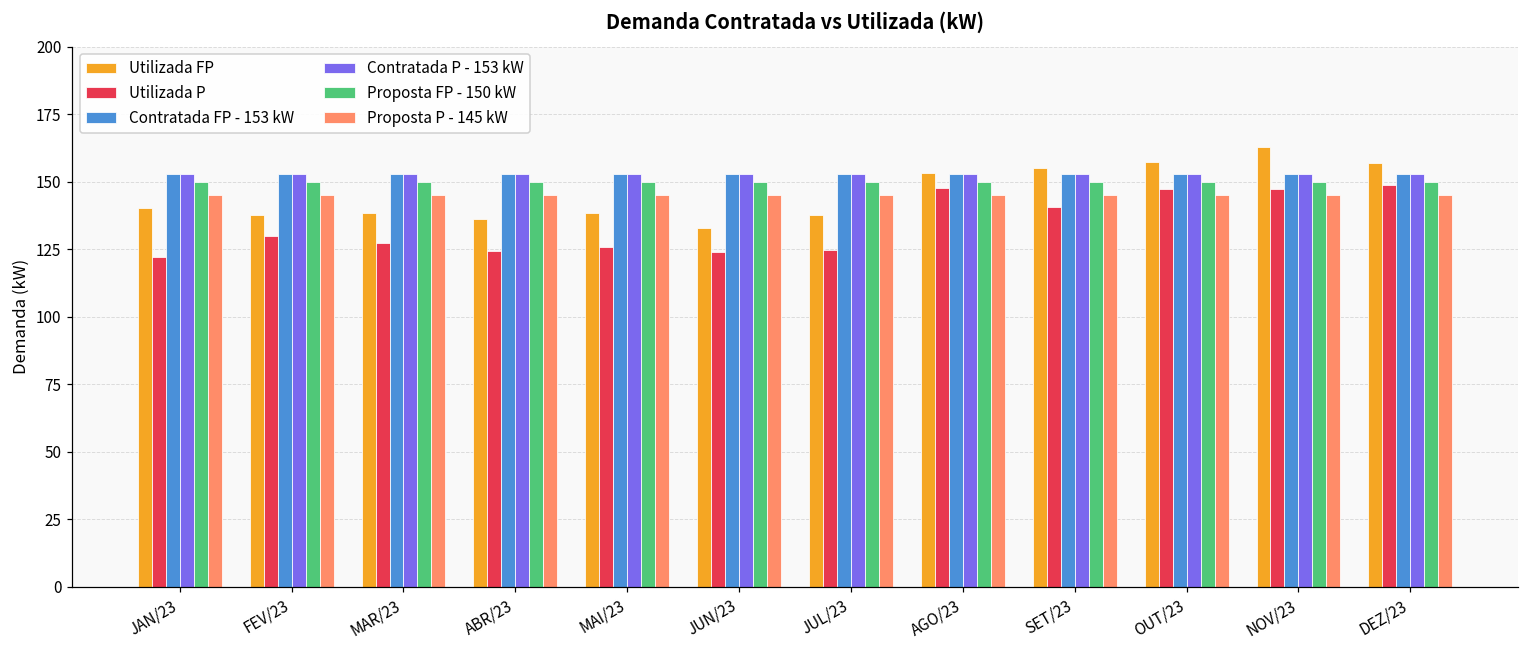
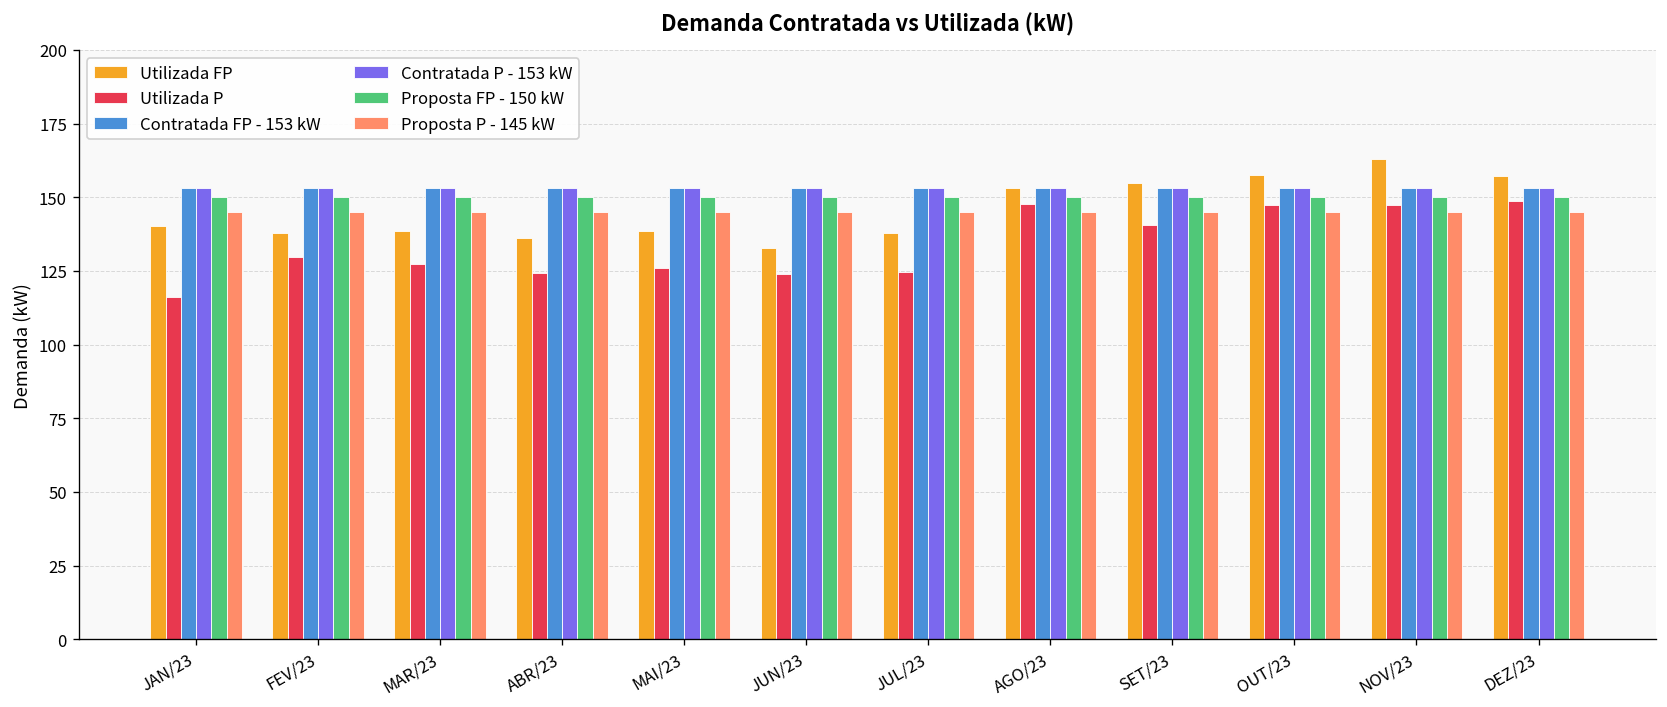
  {
    "Utilizada FP": {
      "JAN/23": 140,
      "FEV/23": 138,
      "MAR/23": 138,
      "ABR/23": 136,
      "MAI/23": 139,
      "JUN/23": 133,
      "JUL/23": 138,
      "AGO/23": 153,
      "SET/23": 155,
      "OUT/23": 158,
      "NOV/23": 163,
      "DEZ/23": 157
    },
    "Utilizada P": {
-     "JAN/23": 122,
+     "JAN/23": 116,
      "FEV/23": 130,
      "MAR/23": 127,
      "ABR/23": 124,
      "MAI/23": 126,
      "JUN/23": 124,
      "JUL/23": 125,
      "AGO/23": 148,
      "SET/23": 141,
      "OUT/23": 147,
      "NOV/23": 147,
      "DEZ/23": 149
    },
    "Contratada FP - 153 kW": {
      "JAN/23": 153,
      "FEV/23": 153,
      "MAR/23": 153,
      "ABR/23": 153,
      "MAI/23": 153,
      "JUN/23": 153,
      "JUL/23": 153,
      "AGO/23": 153,
      "SET/23": 153,
      "OUT/23": 153,
      "NOV/23": 153,
      "DEZ/23": 153
    },
    "Contratada P - 153 kW": {
      "JAN/23": 153,
      "FEV/23": 153,
      "MAR/23": 153,
      "ABR/23": 153,
      "MAI/23": 153,
      "JUN/23": 153,
      "JUL/23": 153,
      "AGO/23": 153,
      "SET/23": 153,
      "OUT/23": 153,
      "NOV/23": 153,
      "DEZ/23": 153
    },
    "Proposta FP - 150 kW": {
      "JAN/23": 150,
      "FEV/23": 150,
      "MAR/23": 150,
      "ABR/23": 150,
      "MAI/23": 150,
      "JUN/23": 150,
      "JUL/23": 150,
      "AGO/23": 150,
      "SET/23": 150,
      "OUT/23": 150,
      "NOV/23": 150,
      "DEZ/23": 150
    },
    "Proposta P - 145 kW": {
      "JAN/23": 145,
      "FEV/23": 145,
      "MAR/23": 145,
      "ABR/23": 145,
      "MAI/23": 145,
      "JUN/23": 145,
      "JUL/23": 145,
      "AGO/23": 145,
      "SET/23": 145,
      "OUT/23": 145,
      "NOV/23": 145,
      "DEZ/23": 145
    }
  }
